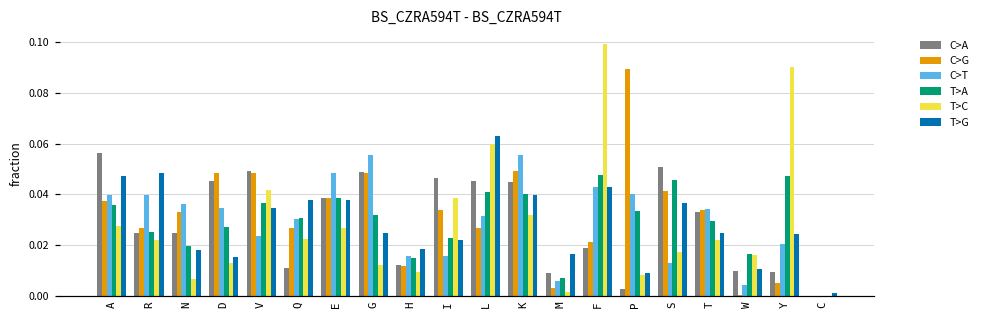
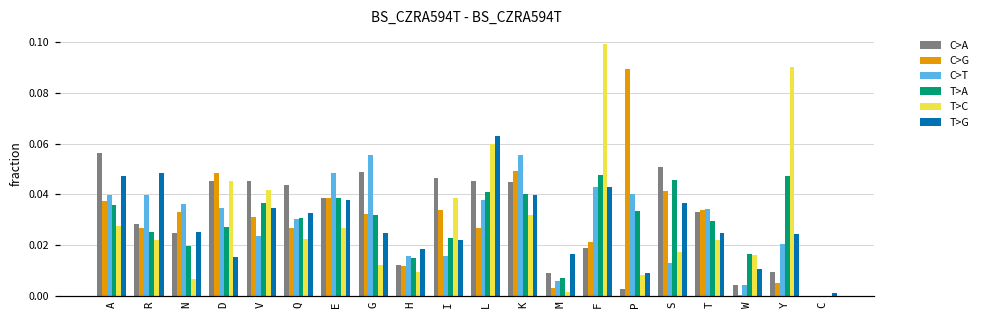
  {
    "C>A": {
      "A": 0.056,
-     "R": 0.025,
+     "R": 0.029,
      "N": 0.025,
      "D": 0.045,
-     "V": 0.049,
-     "Q": 0.011,
+     "V": 0.045,
+     "Q": 0.044,
      "E": 0.039,
      "G": 0.049,
      "H": 0.012,
      "I": 0.046,
      "L": 0.045,
      "K": 0.045,
      "M": 0.009,
      "F": 0.019,
      "P": 0.003,
      "S": 0.051,
      "T": 0.033,
-     "W": 0.010,
+     "W": 0.004,
      "Y": 0.009,
      "C": 0.000
    },
    "C>G": {
      "A": 0.037,
      "R": 0.027,
      "N": 0.033,
      "D": 0.049,
-     "V": 0.048,
+     "V": 0.031,
      "Q": 0.027,
      "E": 0.039,
-     "G": 0.048,
+     "G": 0.032,
      "H": 0.012,
      "I": 0.034,
      "L": 0.027,
      "K": 0.049,
      "M": 0.003,
      "F": 0.021,
      "P": 0.089,
      "S": 0.041,
      "T": 0.034,
      "Y": 0.005,
      "C": 0.000
    },
    "C>T": {
      "A": 0.040,
      "R": 0.040,
      "N": 0.036,
      "D": 0.035,
      "V": 0.024,
      "Q": 0.030,
      "E": 0.048,
      "G": 0.056,
      "H": 0.016,
      "I": 0.016,
-     "L": 0.031,
+     "L": 0.038,
      "K": 0.055,
      "M": 0.006,
      "F": 0.043,
      "P": 0.040,
      "S": 0.013,
      "T": 0.034,
      "W": 0.004,
      "Y": 0.021,
      "C": 0.000
    },
    "T>A": {
      "A": 0.036,
      "R": 0.025,
      "N": 0.020,
      "D": 0.027,
      "V": 0.037,
      "Q": 0.031,
      "E": 0.039,
      "G": 0.032,
      "H": 0.015,
      "I": 0.023,
      "L": 0.041,
      "K": 0.040,
      "M": 0.007,
      "F": 0.047,
      "P": 0.034,
      "S": 0.046,
      "T": 0.030,
      "W": 0.017,
      "Y": 0.047,
      "C": 0.000
    },
    "T>C": {
      "A": 0.027,
      "R": 0.022,
      "N": 0.007,
-     "D": 0.013,
+     "D": 0.045,
      "V": 0.042,
      "Q": 0.022,
      "E": 0.027,
      "G": 0.012,
      "H": 0.010,
      "I": 0.038,
      "L": 0.060,
      "K": 0.032,
      "M": 0.002,
      "F": 0.099,
      "P": 0.009,
      "S": 0.017,
      "T": 0.022,
      "W": 0.016,
      "Y": 0.090,
      "C": 0.000
    },
    "T>G": {
      "A": 0.047,
      "R": 0.048,
-     "N": 0.018,
+     "N": 0.025,
      "D": 0.015,
      "V": 0.034,
-     "Q": 0.038,
+     "Q": 0.033,
      "E": 0.038,
      "G": 0.025,
      "H": 0.019,
      "I": 0.022,
      "L": 0.063,
      "K": 0.040,
      "M": 0.017,
      "F": 0.043,
      "P": 0.009,
      "S": 0.036,
      "T": 0.025,
      "W": 0.011,
      "Y": 0.025,
      "C": 0.001
    }
  }
